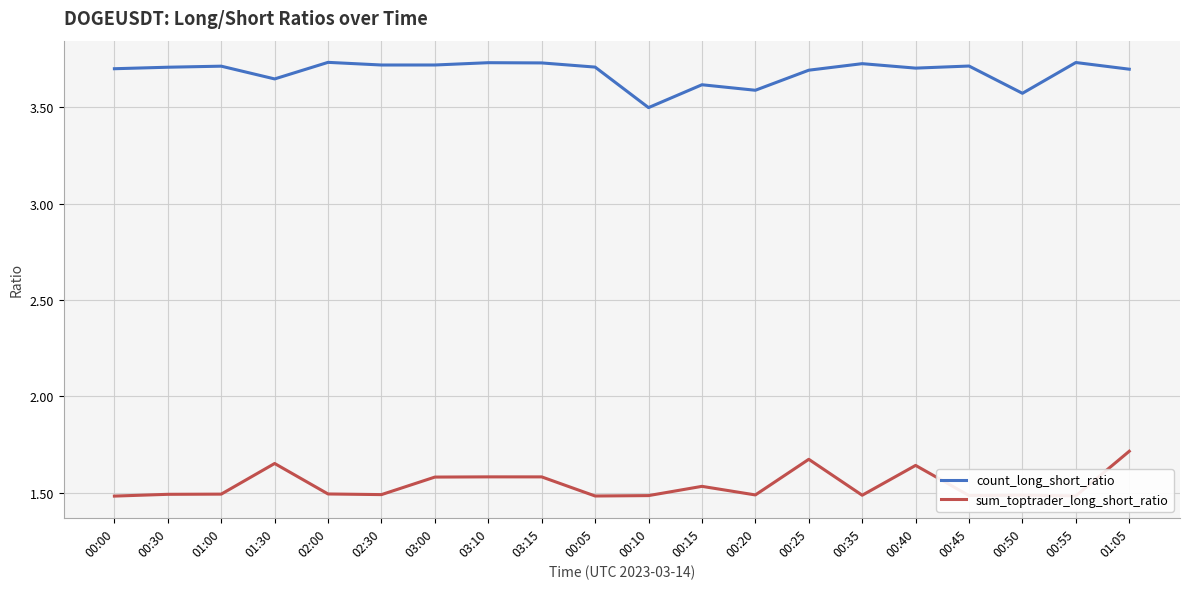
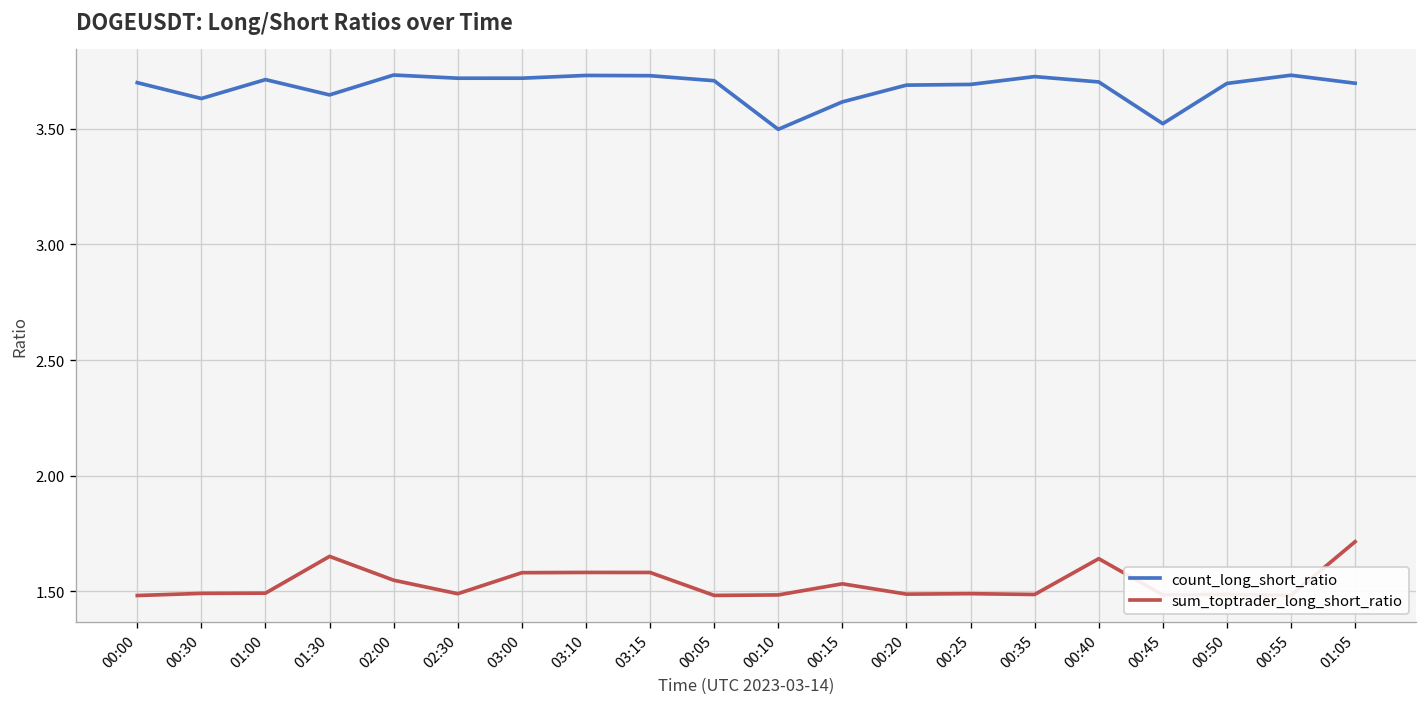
  {
    "count_long_short_ratio": {
      "00:00": 3.70,
-     "00:30": 3.71,
+     "00:30": 3.63,
      "01:00": 3.71,
      "01:30": 3.65,
      "02:00": 3.73,
      "02:30": 3.72,
      "03:00": 3.72,
      "03:10": 3.73,
      "03:15": 3.73,
      "00:05": 3.71,
      "00:10": 3.50,
      "00:15": 3.62,
-     "00:20": 3.59,
+     "00:20": 3.69,
      "00:25": 3.69,
      "00:35": 3.73,
      "00:40": 3.70,
-     "00:45": 3.71,
-     "00:50": 3.57,
+     "00:45": 3.52,
+     "00:50": 3.70,
      "00:55": 3.73,
      "01:05": 3.70
    },
    "sum_toptrader_long_short_ratio": {
      "00:00": 1.48,
      "00:30": 1.49,
      "01:00": 1.49,
      "01:30": 1.65,
-     "02:00": 1.49,
+     "02:00": 1.55,
      "02:30": 1.49,
      "03:00": 1.58,
      "03:10": 1.58,
      "03:15": 1.58,
      "00:05": 1.48,
      "00:10": 1.48,
      "00:15": 1.53,
      "00:20": 1.49,
-     "00:25": 1.67,
+     "00:25": 1.49,
      "00:35": 1.49,
      "00:40": 1.64,
      "01:05": 1.71
    }
  }
